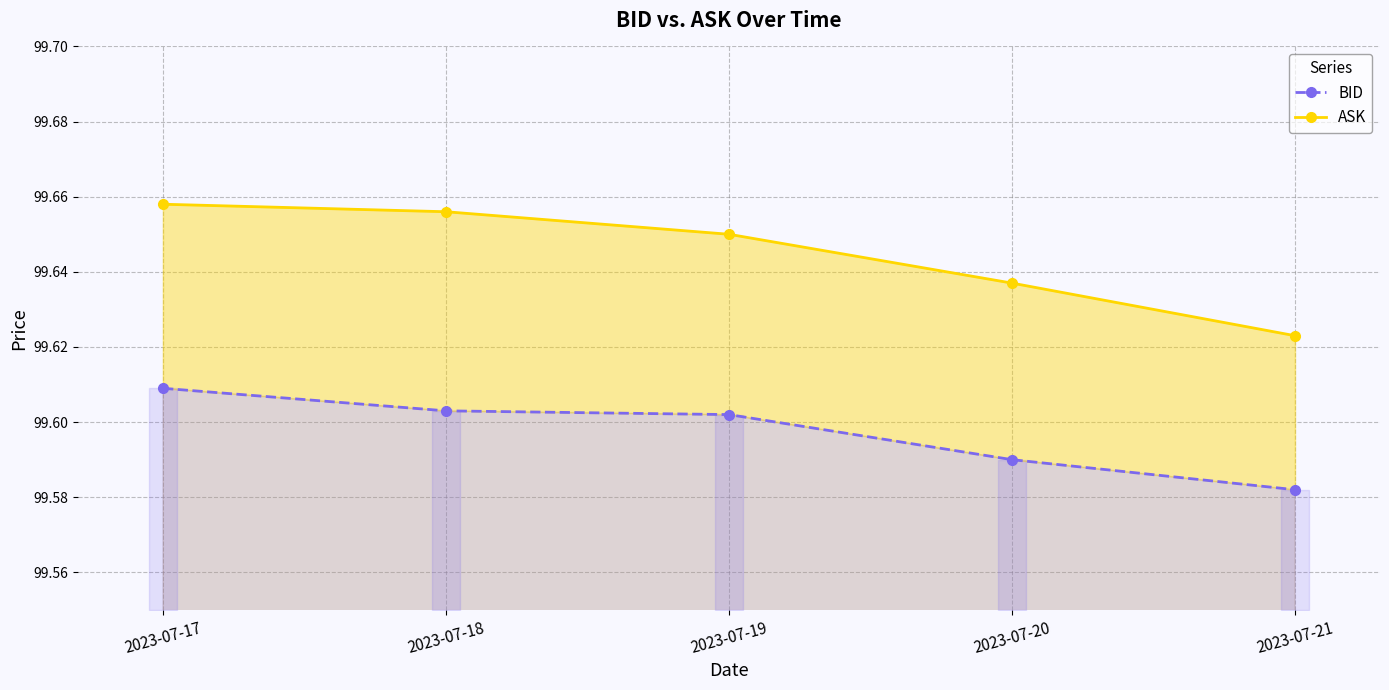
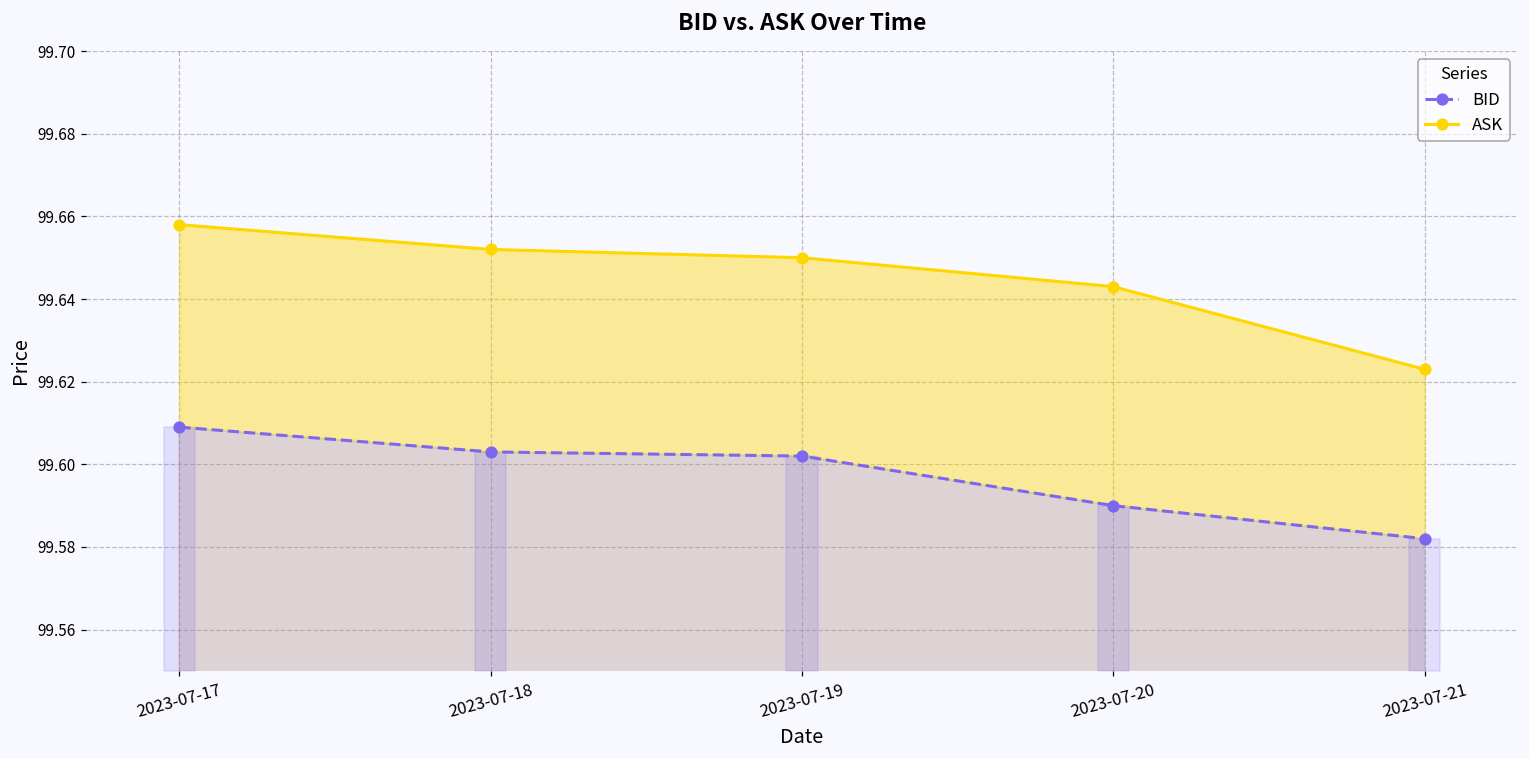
  {
    "ASK": {
      "2023-07-17": 99.658,
-     "2023-07-18": 99.656,
+     "2023-07-18": 99.652,
      "2023-07-19": 99.650,
-     "2023-07-20": 99.637,
+     "2023-07-20": 99.643,
      "2023-07-21": 99.623
    }
  }
